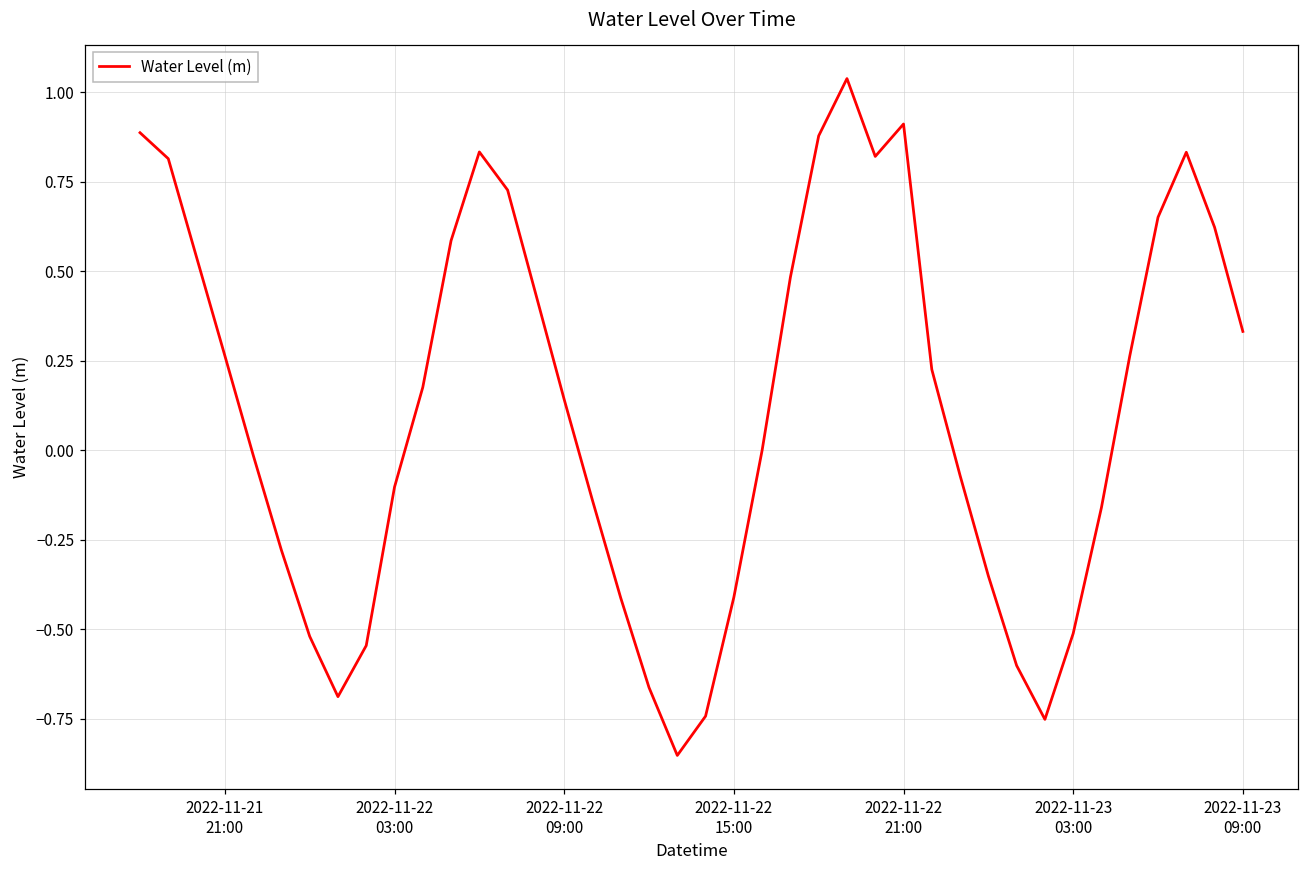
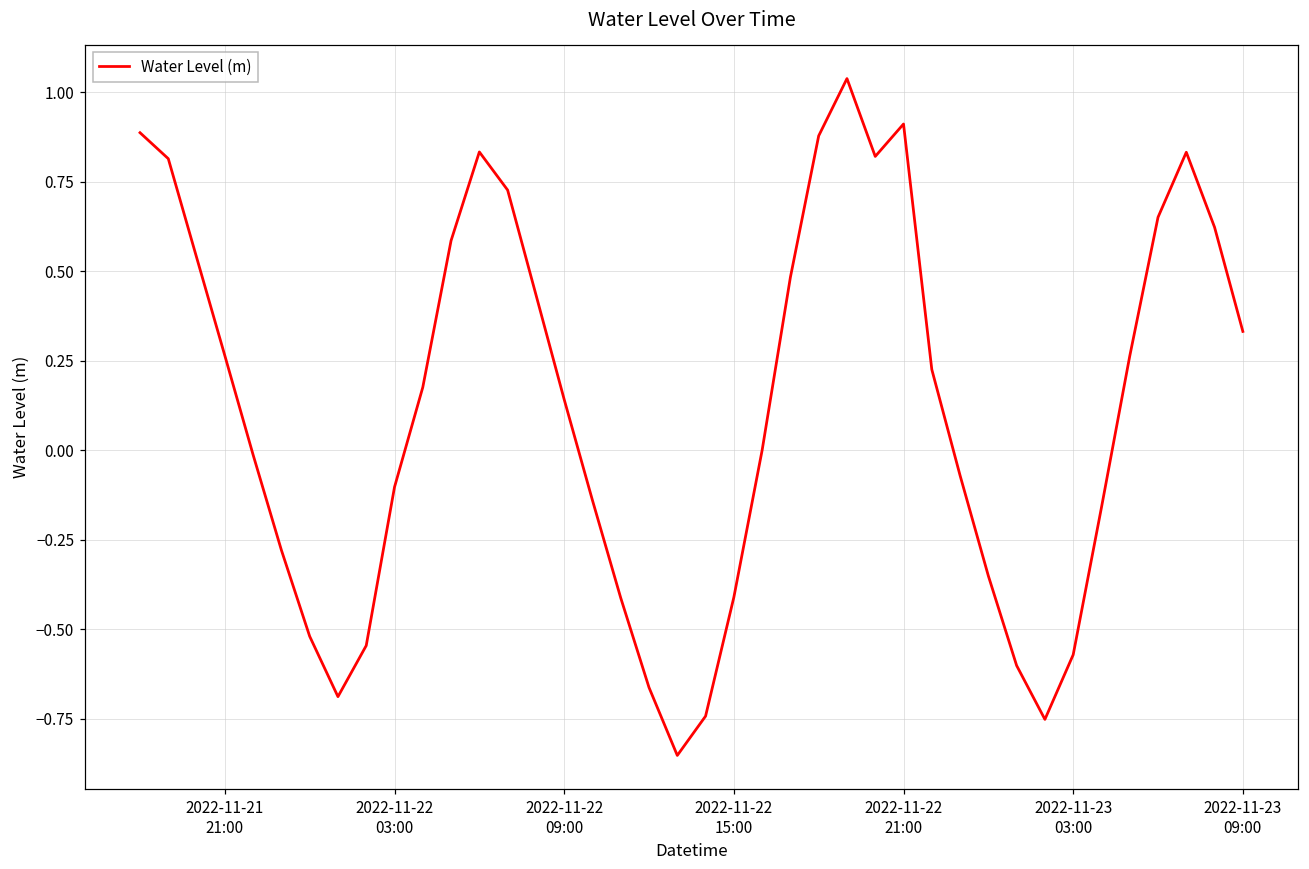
  {
    "2022-11-21 21:00": 0.26,
    "2022-11-22 03:00": -0.10,
    "2022-11-22 09:00": 0.14,
    "2022-11-22 15:00": -0.41,
    "2022-11-22 21:00": 0.91,
-   "2022-11-23 03:00": -0.51,
+   "2022-11-23 03:00": -0.57,
    "2022-11-23 09:00": 0.33
  }
